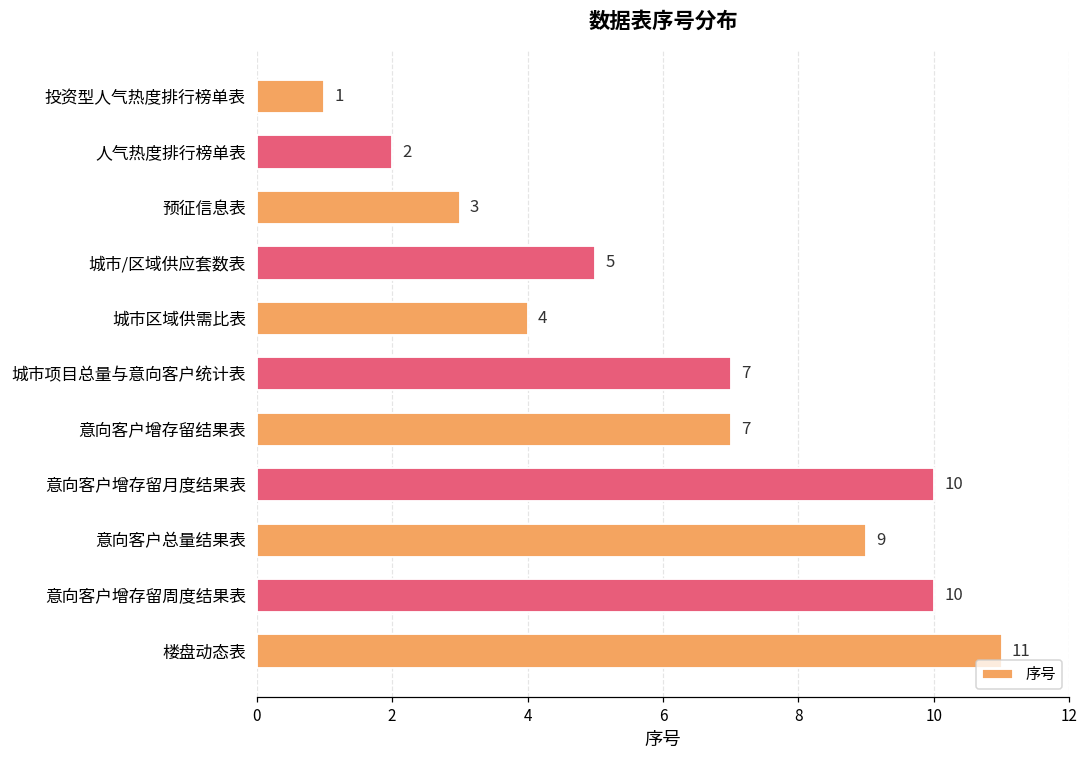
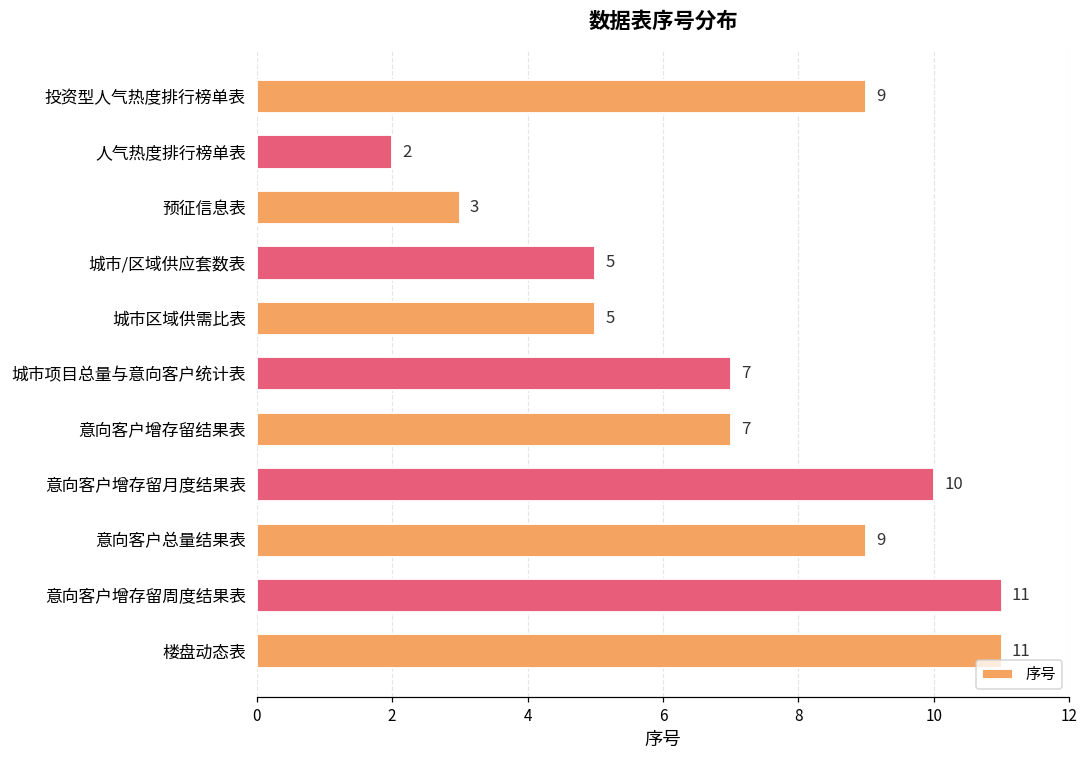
  {
-   "投资型人气热度排行榜单表": 1,
+   "投资型人气热度排行榜单表": 9,
    "人气热度排行榜单表": 2,
    "预征信息表": 3,
    "城市/区域供应套数表": 5,
-   "城市区域供需比表": 4,
+   "城市区域供需比表": 5,
    "城市项目总量与意向客户统计表": 7,
    "意向客户增存留结果表": 7,
    "意向客户增存留月度结果表": 10,
    "意向客户总量结果表": 9,
-   "意向客户增存留周度结果表": 10,
+   "意向客户增存留周度结果表": 11,
    "楼盘动态表": 11
  }
